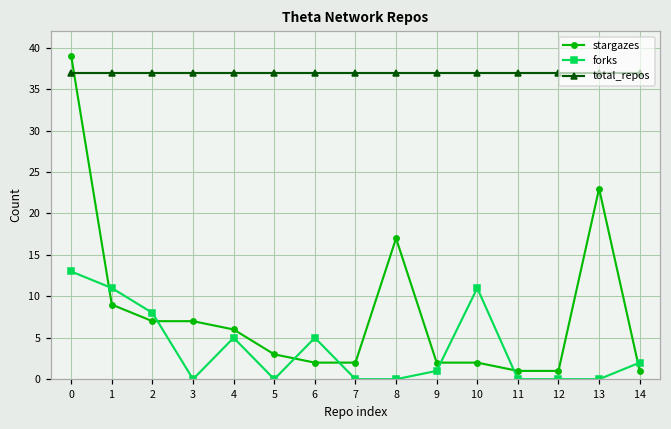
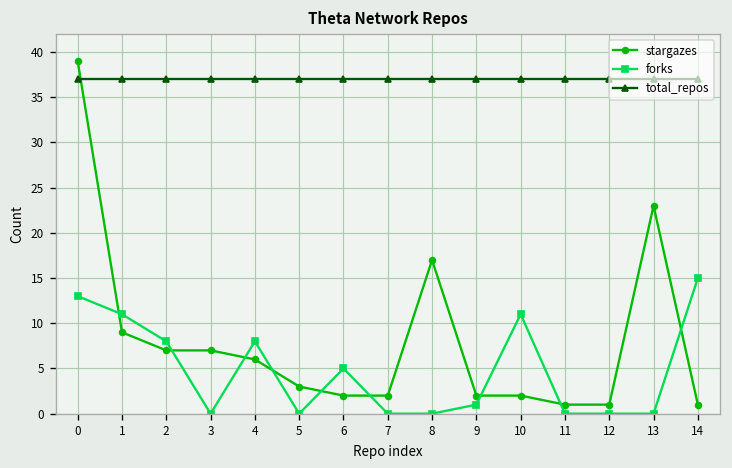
  {
    "stargazes": {
      "0": 39,
      "1": 9,
      "2": 7,
      "3": 7,
      "4": 6,
      "5": 3,
      "6": 2,
      "7": 2,
      "8": 17,
      "9": 2,
      "10": 2,
      "11": 1,
      "12": 1,
      "13": 23,
      "14": 1
    },
    "forks": {
      "0": 13,
      "1": 11,
      "2": 8,
      "3": 0,
-     "4": 5,
+     "4": 8,
      "5": 0,
      "6": 5,
      "7": 0,
      "8": 0,
      "9": 1,
      "10": 11,
      "11": 0,
      "12": 0,
      "13": 0,
-     "14": 2
+     "14": 15
    },
    "total_repos": {
      "0": 37,
      "1": 37,
      "2": 37,
      "3": 37,
      "4": 37,
      "5": 37,
      "6": 37,
      "7": 37,
      "8": 37,
      "9": 37,
      "10": 37,
      "11": 37,
      "12": 37
    }
  }
